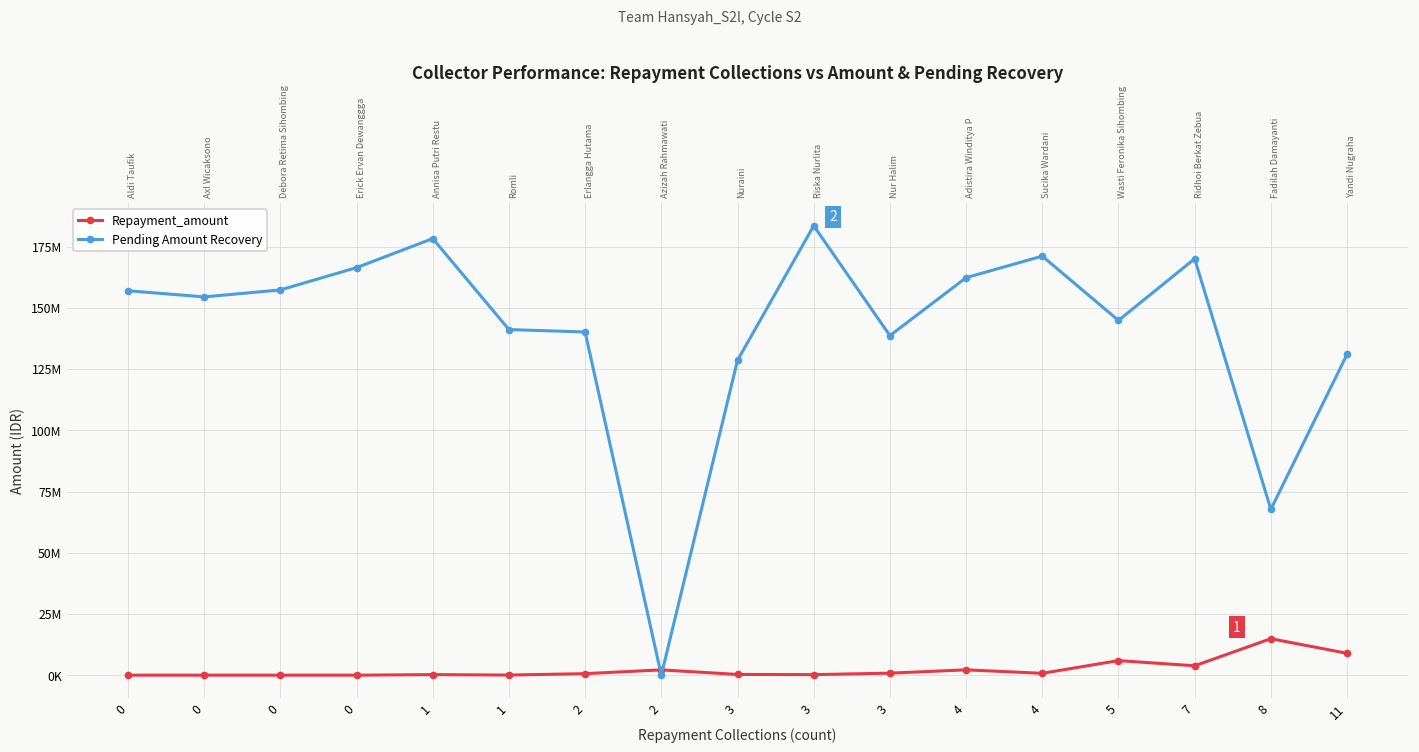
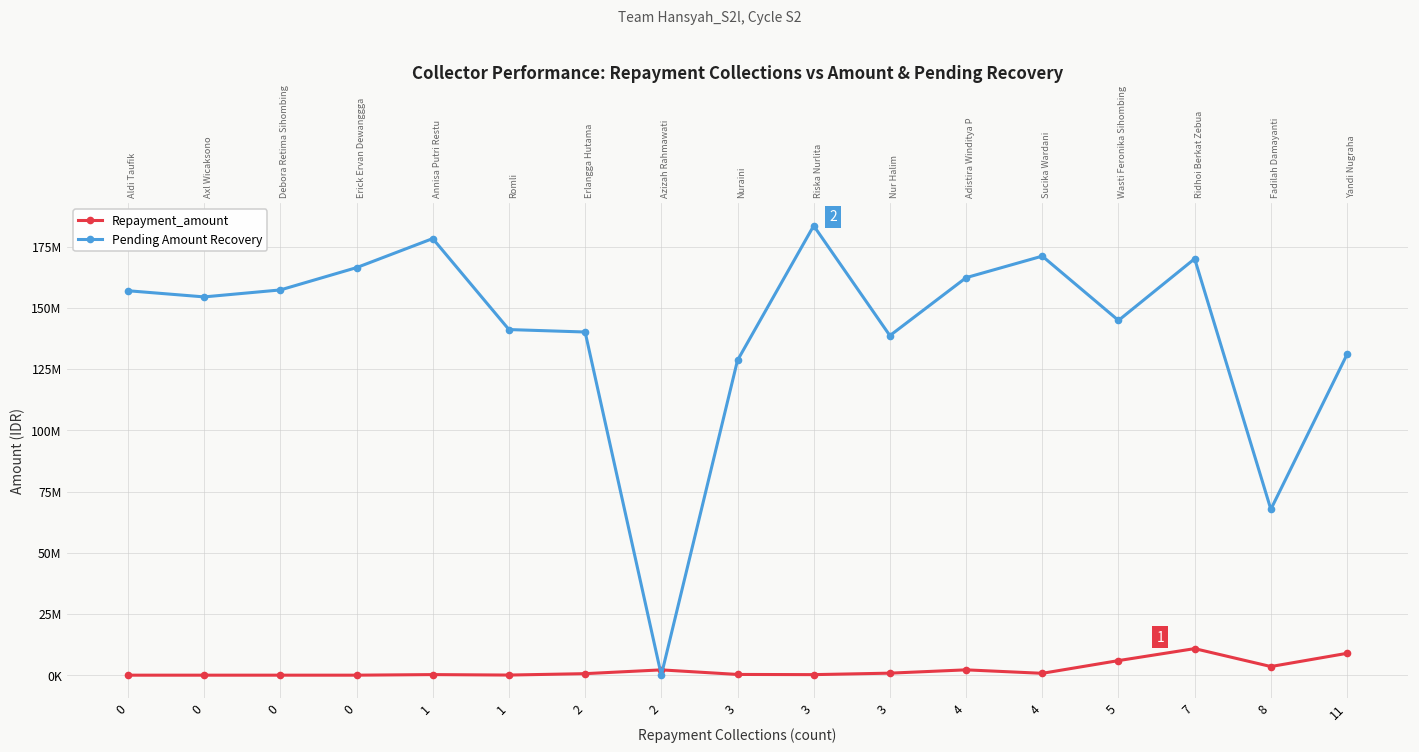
  {
    "Repayment_amount": {
      "5": 6000000,
-     "7": 4000000,
-     "8": 15000000,
+     "7": 11000000,
+     "8": 4000000,
      "11": 9000000
    },
    "Pending Amount Recovery": {
      "5": 145000000,
      "7": 170000000,
      "8": 68000000,
      "11": 131000000
    }
  }
